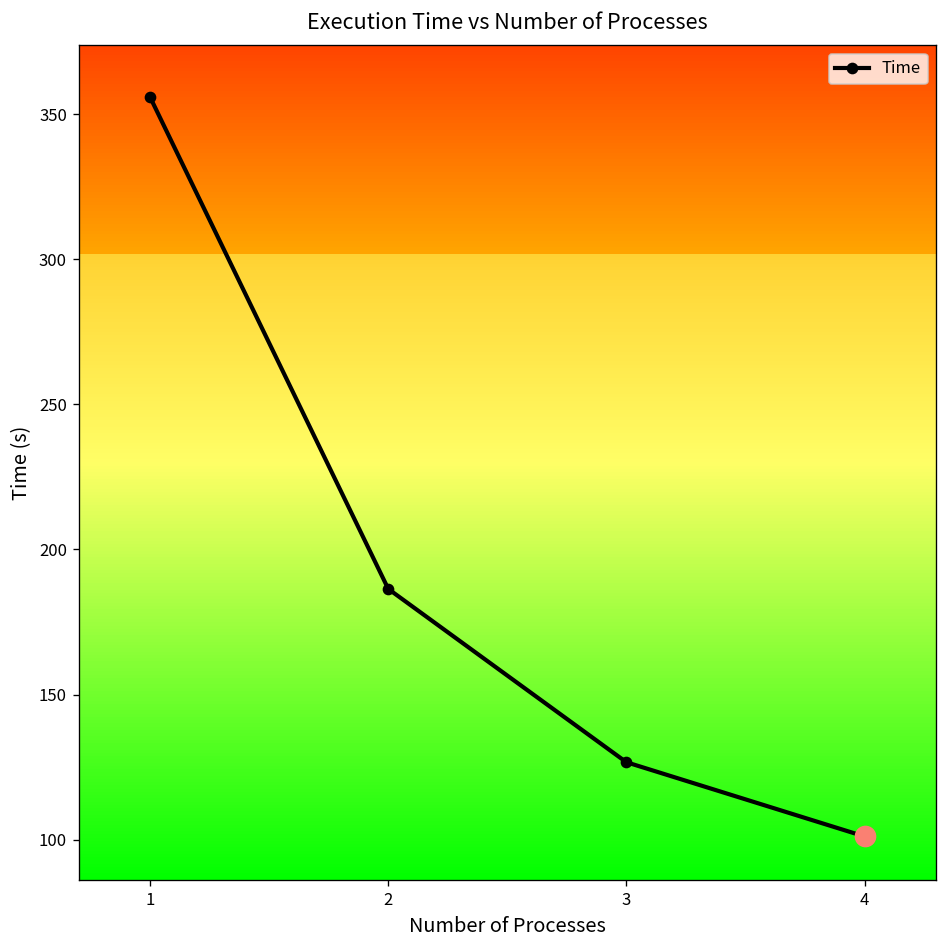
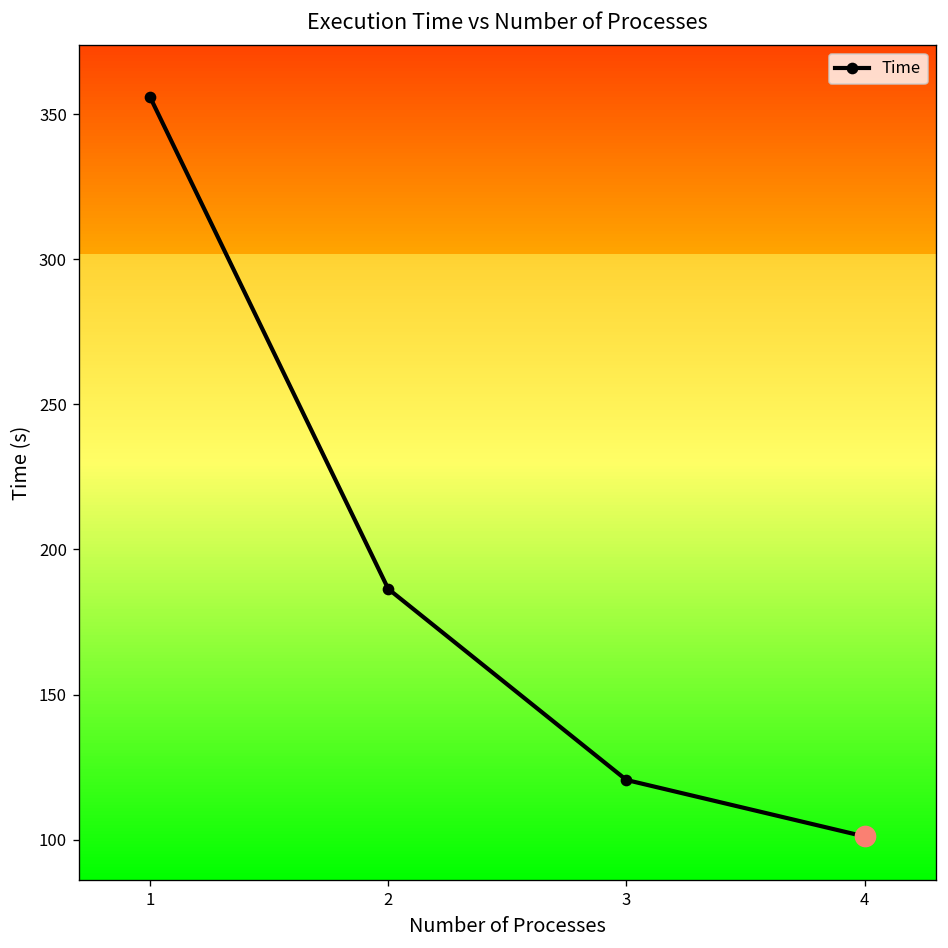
  {
    "Time": {
      "1": 356,
      "2": 186,
-     "3": 127
+     "3": 121
    }
  }
